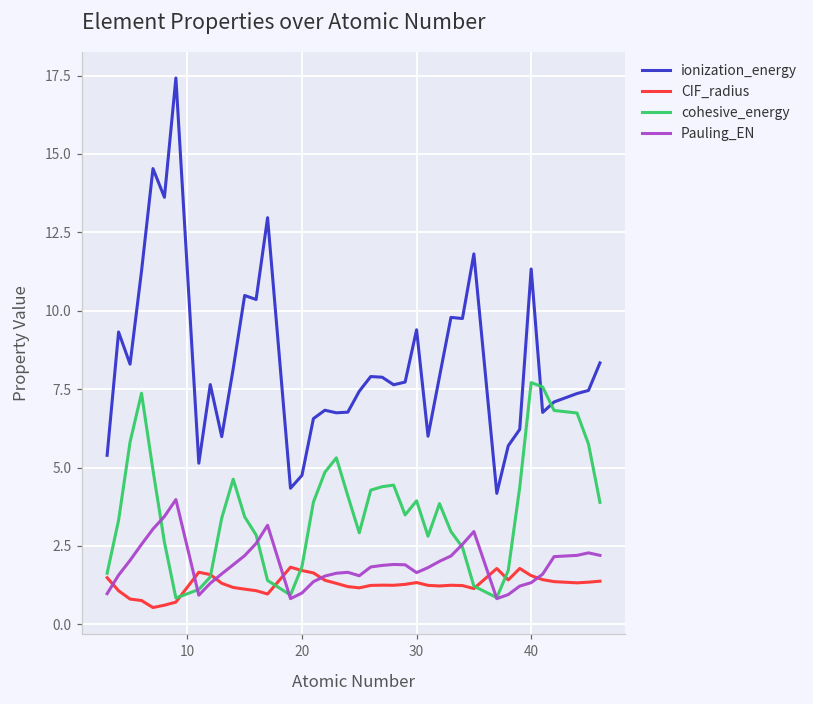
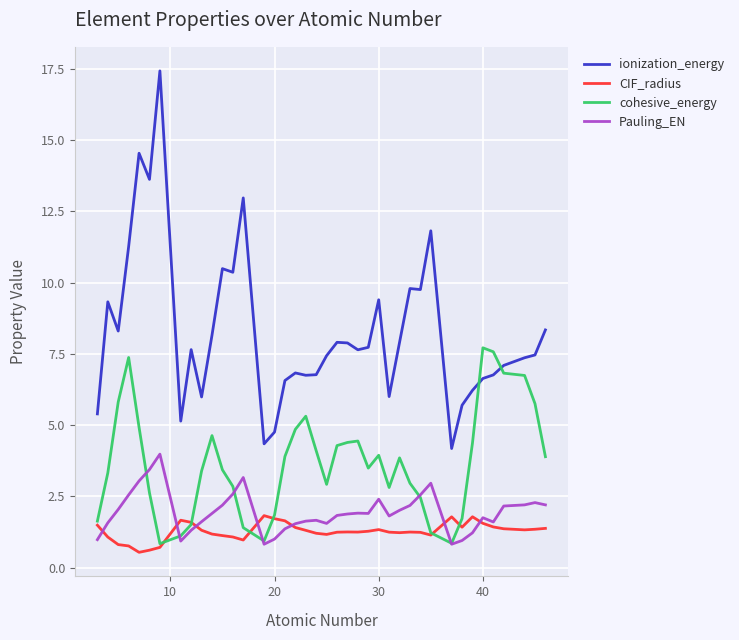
  {
    "ionization_energy": {
      "20": 4.8,
      "30": 9.4,
-     "40": 11.3
+     "40": 6.6
    },
    "CIF_radius": {
      "20": 1.7,
      "30": 1.3,
      "40": 1.6
    },
    "cohesive_energy": {
      "20": 1.8,
      "30": 3.9,
      "40": 7.7
    },
    "Pauling_EN": {
      "20": 1.0,
-     "30": 1.7,
-     "40": 1.3
+     "30": 2.4,
+     "40": 1.8
    }
  }
